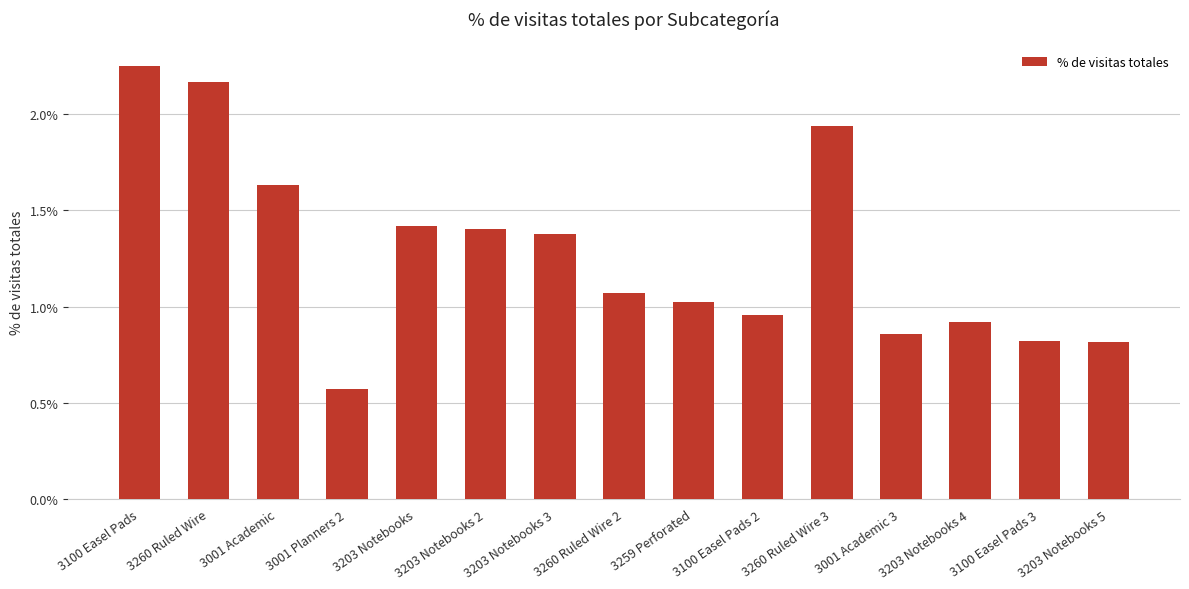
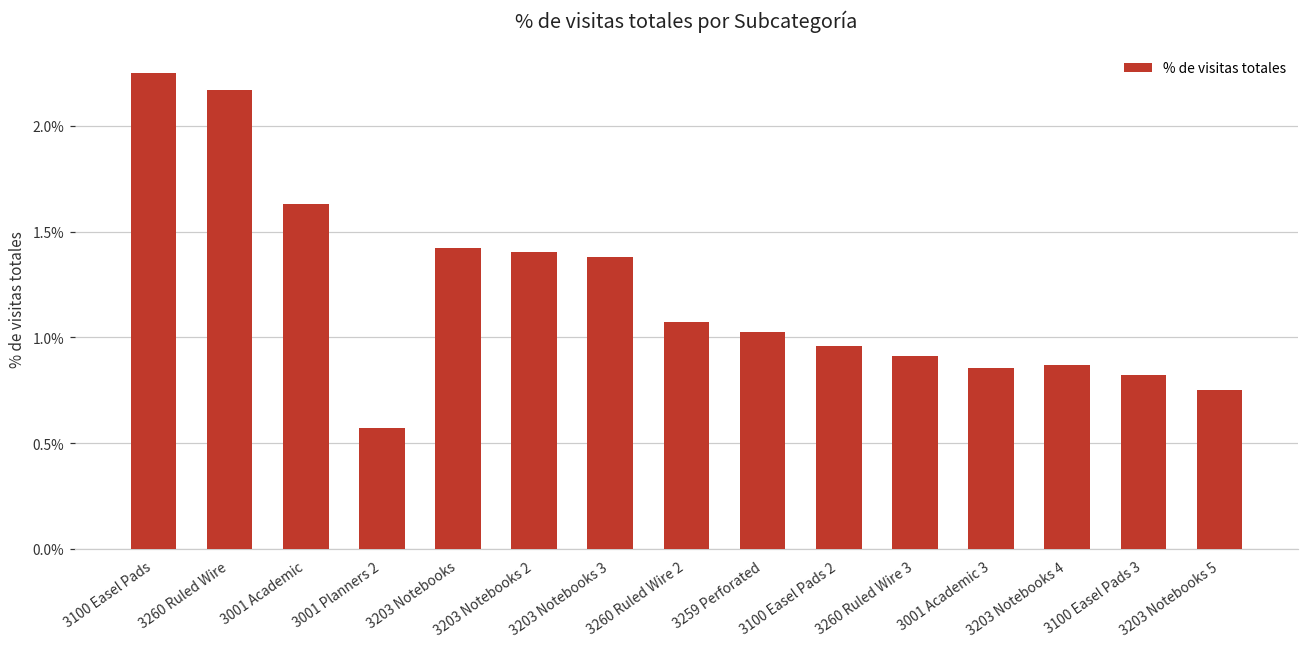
  {
    "3100 Easel Pads": "2.25%",
    "3260 Ruled Wire": "2.17%",
    "3001 Academic": "1.63%",
    "3001 Planners 2": "0.57%",
    "3203 Notebooks": "1.42%",
    "3203 Notebooks 2": "1.40%",
    "3203 Notebooks 3": "1.38%",
    "3260 Ruled Wire 2": "1.07%",
    "3259 Perforated": "1.02%",
    "3100 Easel Pads 2": "0.96%",
-   "3260 Ruled Wire 3": "1.94%",
+   "3260 Ruled Wire 3": "0.91%",
    "3001 Academic 3": "0.86%",
-   "3203 Notebooks 4": "0.92%",
+   "3203 Notebooks 4": "0.87%",
    "3100 Easel Pads 3": "0.82%",
-   "3203 Notebooks 5": "0.81%"
+   "3203 Notebooks 5": "0.75%"
  }
